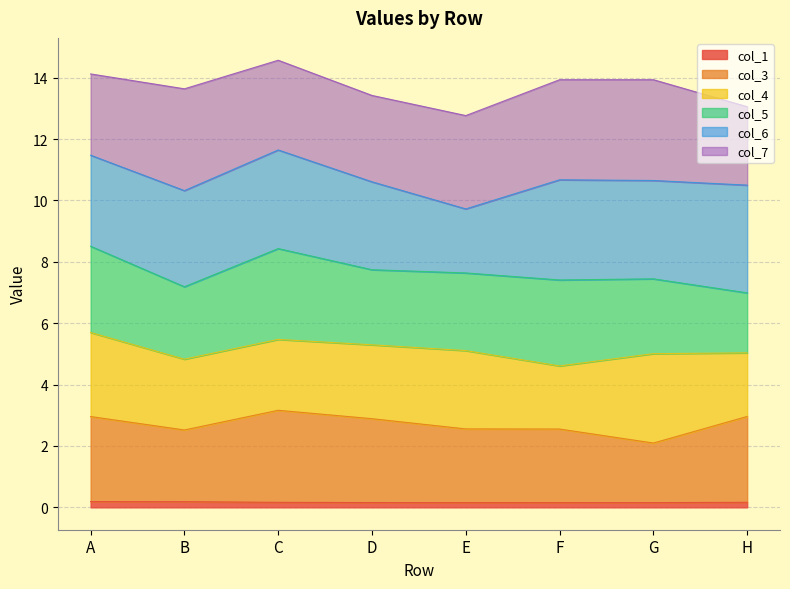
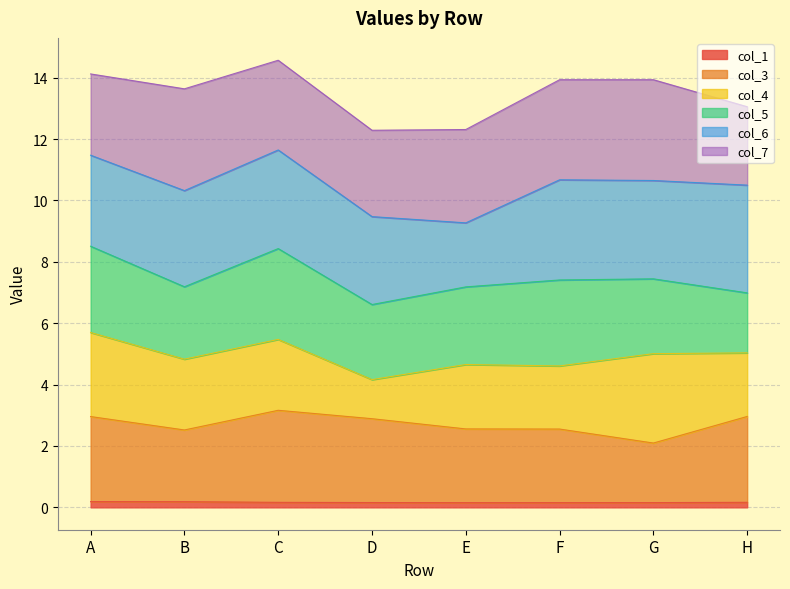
  {
    "col_4": {
      "A": 2.7,
      "B": 2.3,
      "C": 2.3,
-     "D": 2.4,
-     "E": 2.6,
+     "D": 1.3,
+     "E": 2.1,
      "F": 2.1,
      "G": 2.9,
      "H": 2.1
    },
    "col_5": {
      "A": 2.8,
      "B": 2.4,
      "C": 3.0,
      "D": 2.4,
      "E": 2.5,
      "F": 2.8,
      "G": 2.4,
      "H": 2.0
    },
    "col_6": {
      "A": 3.0,
      "B": 3.1,
      "C": 3.2,
      "D": 2.9,
      "E": 2.1,
      "F": 3.3,
      "G": 3.2,
      "H": 3.5
    },
    "col_7": {
      "A": 2.6,
      "B": 3.3,
      "C": 2.9,
      "D": 2.8,
      "E": 3.0,
      "F": 3.3,
      "G": 3.3
    }
  }
